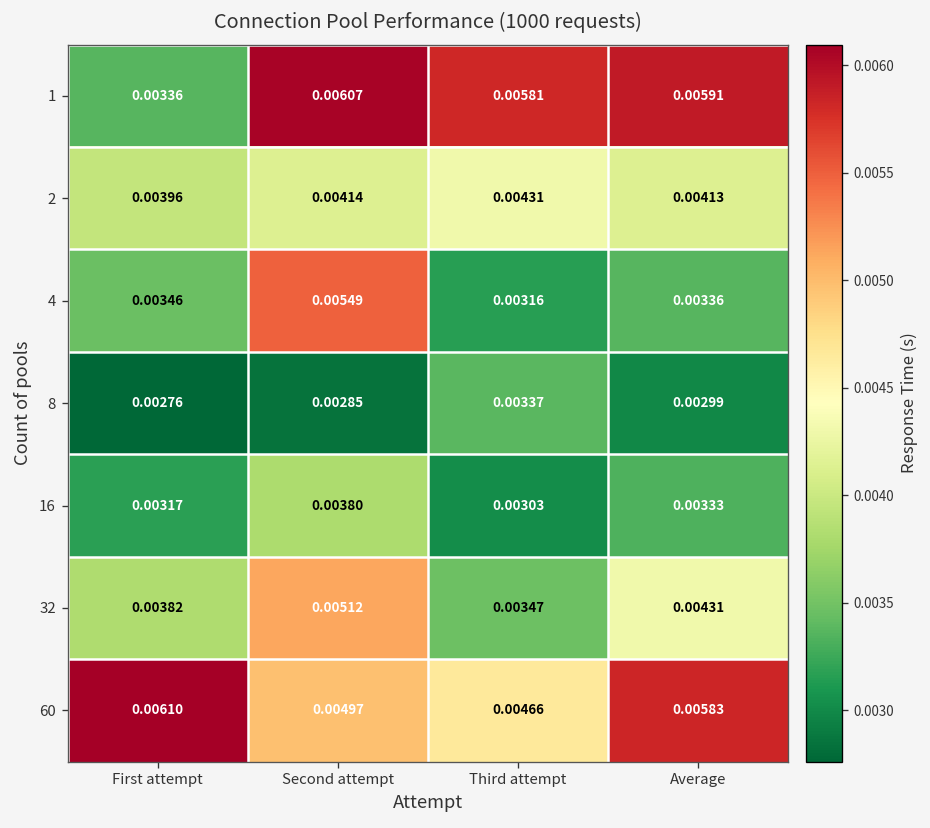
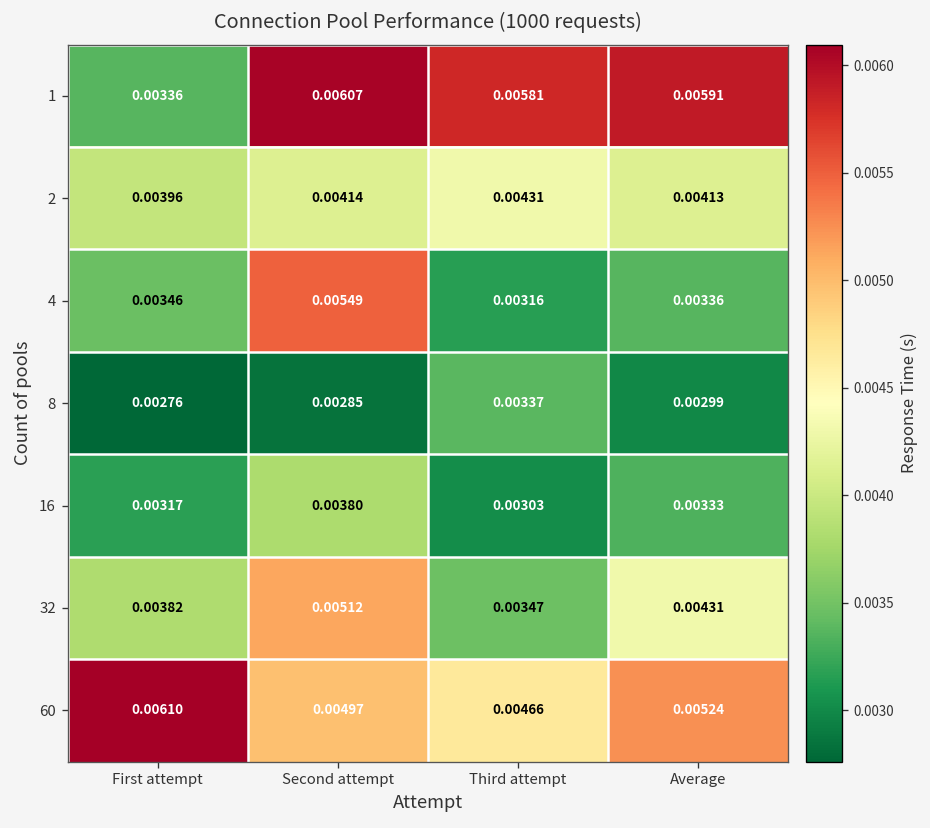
  {
    "1": {
      "First attempt": 0.00336,
      "Second attempt": 0.00607,
      "Third attempt": 0.00581,
      "Average": 0.00591
    },
    "2": {
      "First attempt": 0.00396,
      "Second attempt": 0.00414,
      "Third attempt": 0.00431,
      "Average": 0.00413
    },
    "4": {
      "First attempt": 0.00346,
      "Second attempt": 0.00549,
      "Third attempt": 0.00316,
      "Average": 0.00336
    },
    "8": {
      "First attempt": 0.00276,
      "Second attempt": 0.00285,
      "Third attempt": 0.00337,
      "Average": 0.00299
    },
    "16": {
      "First attempt": 0.00317,
      "Second attempt": 0.00380,
      "Third attempt": 0.00303,
      "Average": 0.00333
    },
    "32": {
      "First attempt": 0.00382,
      "Second attempt": 0.00512,
      "Third attempt": 0.00347,
      "Average": 0.00431
    },
    "60": {
      "First attempt": 0.00610,
      "Second attempt": 0.00497,
      "Third attempt": 0.00466,
-     "Average": 0.00583
+     "Average": 0.00524
    }
  }
